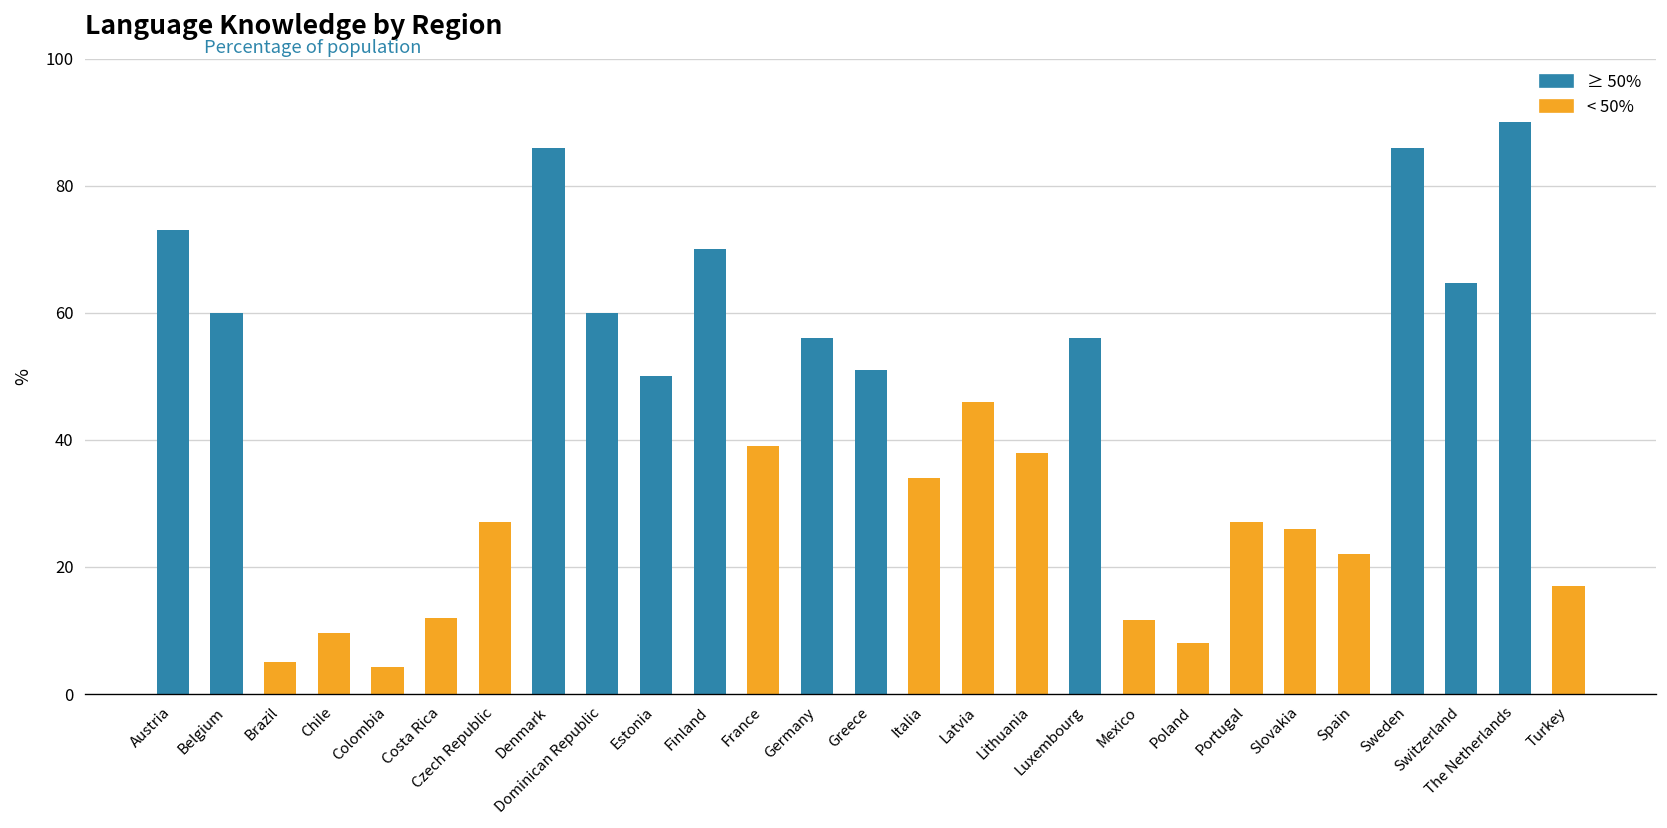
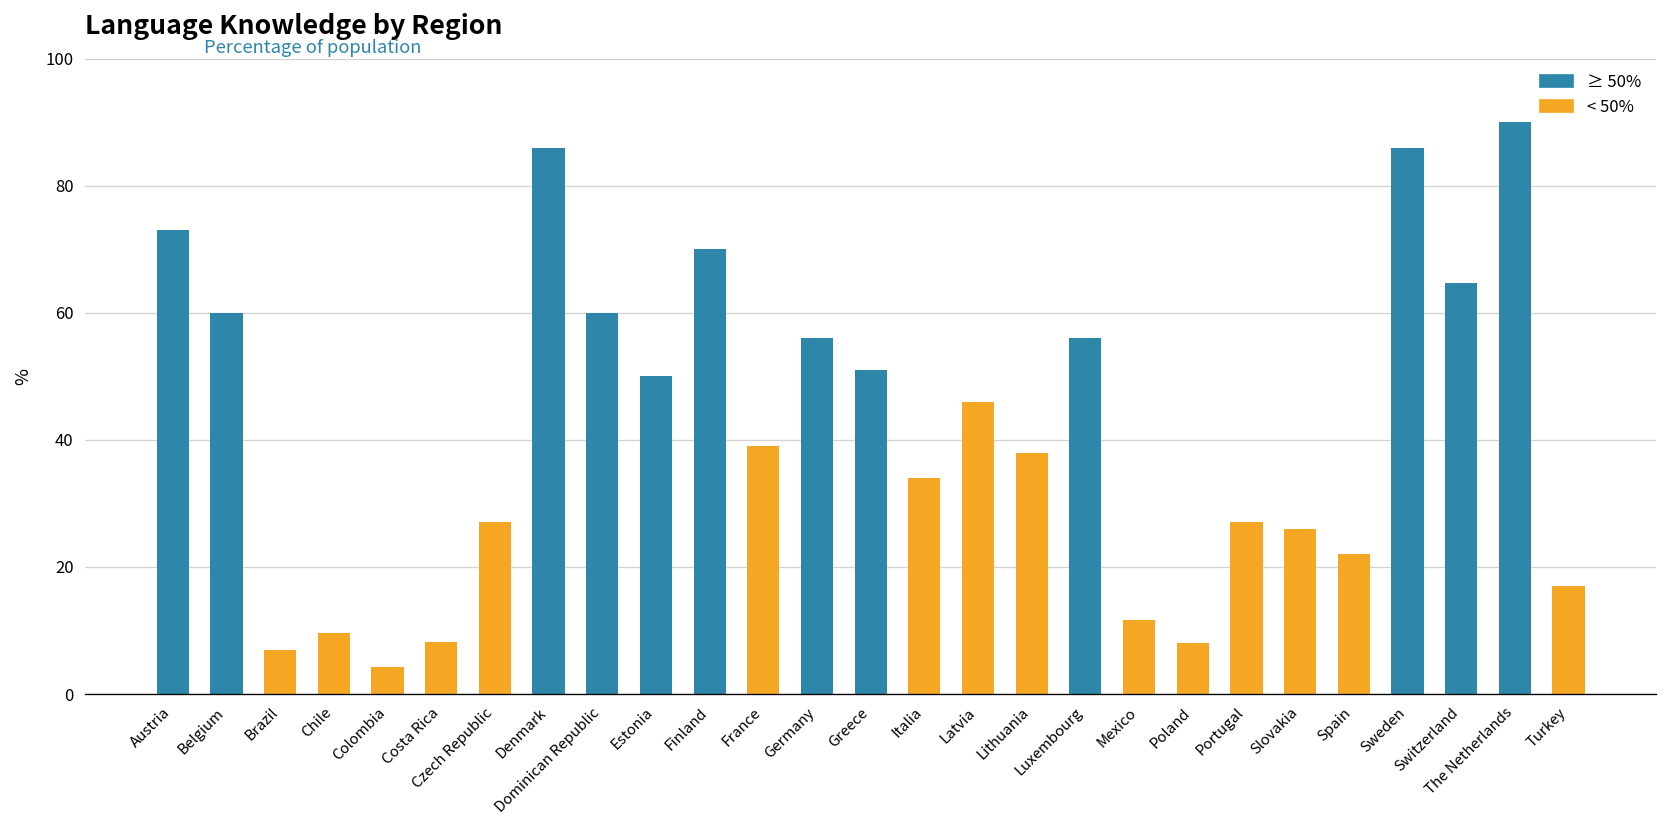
  {
    "Austria": 73,
    "Belgium": 60,
-   "Brazil": 5,
+   "Brazil": 7,
    "Chile": 10,
    "Colombia": 4,
-   "Costa Rica": 12,
+   "Costa Rica": 8,
    "Czech Republic": 27,
    "Denmark": 86,
    "Dominican Republic": 60,
    "Estonia": 50,
    "Finland": 70,
    "France": 39,
    "Germany": 56,
    "Greece": 51,
    "Italia": 34,
    "Latvia": 46,
    "Lithuania": 38,
    "Luxembourg": 56,
    "Mexico": 12,
    "Poland": 8,
    "Portugal": 27,
    "Slovakia": 26,
    "Spain": 22,
    "Sweden": 86,
    "Switzerland": 65,
    "The Netherlands": 90,
    "Turkey": 17
  }
